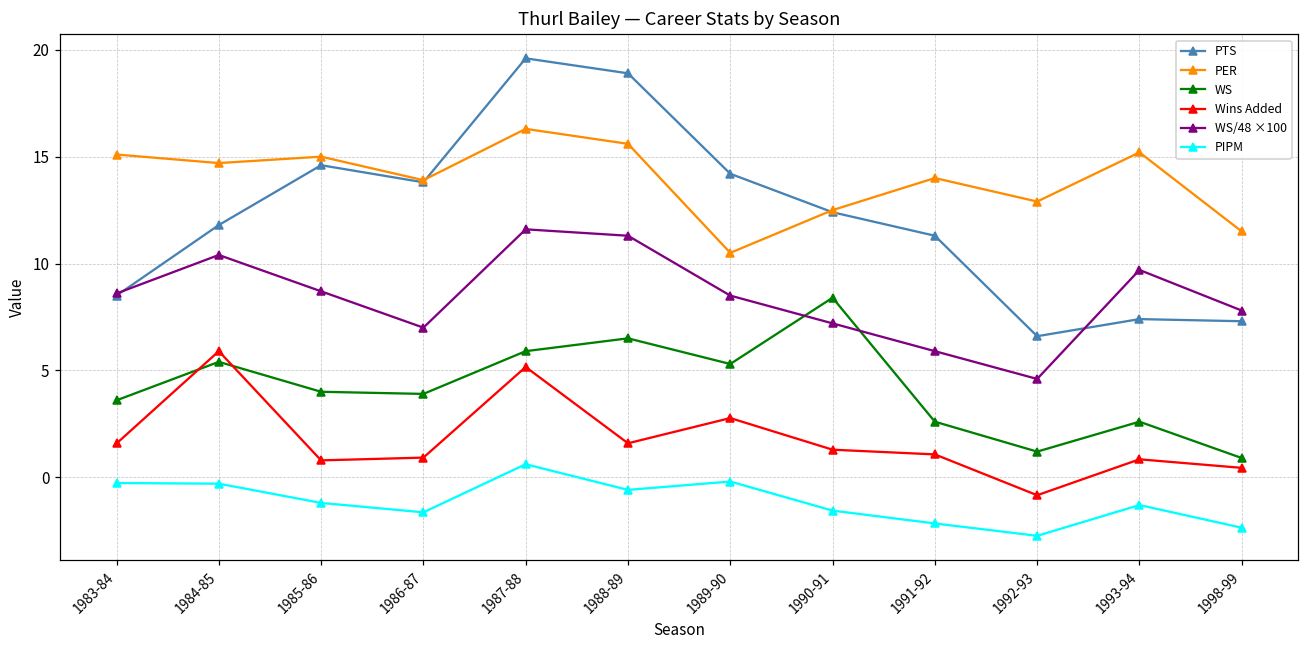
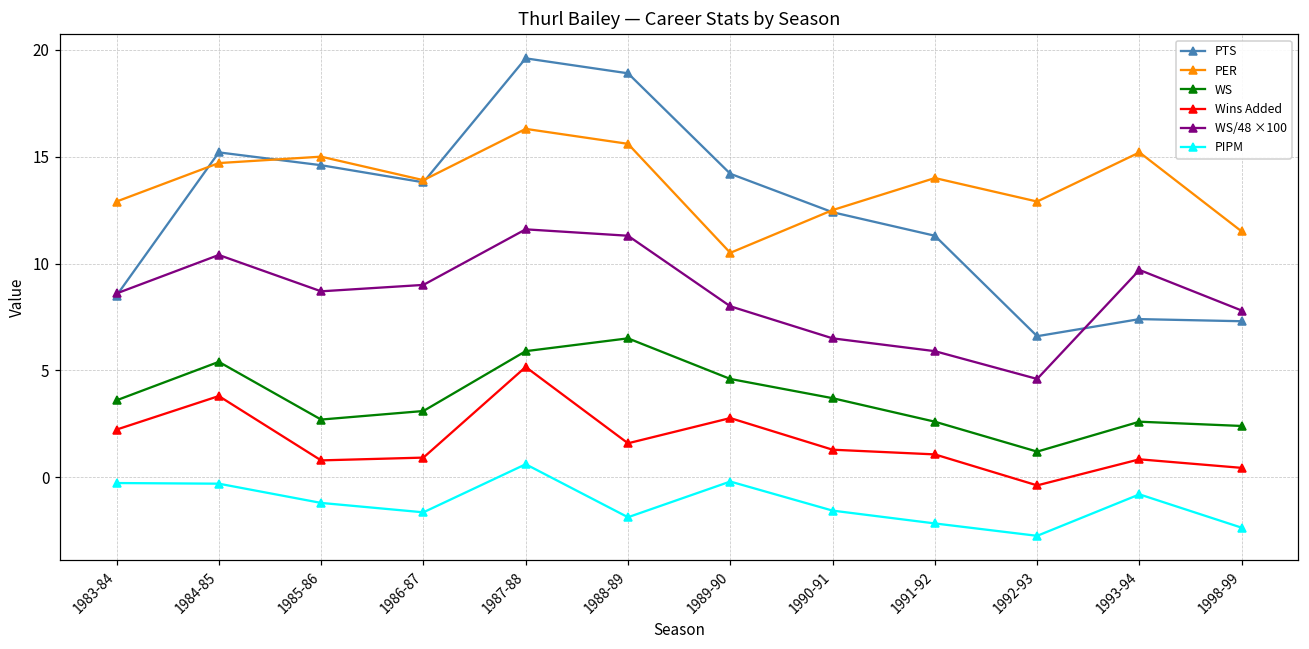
  {
    "PTS": {
-     "1984-85": 11.8,
+     "1984-85": 15.2,
      "1985-86": 14.6,
      "1987-88": 19.6,
      "1988-89": 18.9,
      "1989-90": 14.2,
      "1991-92": 11.3,
      "1992-93": 6.6,
      "1993-94": 7.4,
      "1998-99": 7.3
    },
    "PER": {
-     "1983-84": 15.1,
+     "1983-84": 12.9,
      "1984-85": 14.7,
      "1985-86": 15.0,
      "1987-88": 16.3,
      "1988-89": 15.6,
      "1989-90": 10.5,
      "1991-92": 14.0,
      "1992-93": 12.9,
      "1993-94": 15.2,
      "1998-99": 11.5
    },
    "WS": {
      "1983-84": 3.6,
      "1984-85": 5.4,
-     "1985-86": 4.0,
-     "1986-87": 3.9,
+     "1985-86": 2.7,
+     "1986-87": 3.1,
      "1987-88": 5.9,
      "1988-89": 6.5,
-     "1989-90": 5.3,
-     "1990-91": 8.4,
+     "1989-90": 4.6,
+     "1990-91": 3.7,
      "1991-92": 2.6,
      "1992-93": 1.2,
      "1993-94": 2.6,
-     "1998-99": 0.9
+     "1998-99": 2.4
    },
    "Wins Added": {
-     "1983-84": 1.6,
-     "1984-85": 5.9,
+     "1983-84": 2.2,
+     "1984-85": 3.8,
      "1985-86": 0.8,
      "1986-87": 0.9,
      "1987-88": 5.2,
      "1988-89": 1.6,
      "1989-90": 2.8,
      "1990-91": 1.3,
      "1991-92": 1.1,
-     "1992-93": -0.8,
+     "1992-93": -0.4,
      "1993-94": 0.8,
      "1998-99": 0.4
    },
    "WS/48 ×100": {
      "1984-85": 10.4,
      "1985-86": 8.7,
-     "1986-87": 7.0,
+     "1986-87": 9.0,
      "1987-88": 11.6,
      "1988-89": 11.3,
-     "1989-90": 8.5,
-     "1990-91": 7.2,
+     "1989-90": 8.0,
+     "1990-91": 6.5,
      "1991-92": 5.9,
      "1992-93": 4.6,
      "1993-94": 9.7,
      "1998-99": 7.8
    },
    "PIPM": {
      "1983-84": -0.3,
      "1984-85": -0.3,
      "1985-86": -1.2,
      "1986-87": -1.6,
      "1987-88": 0.6,
-     "1988-89": -0.6,
+     "1988-89": -1.9,
      "1989-90": -0.2,
      "1990-91": -1.6,
      "1991-92": -2.2,
      "1992-93": -2.7,
-     "1993-94": -1.3,
+     "1993-94": -0.8,
      "1998-99": -2.4
    }
  }
